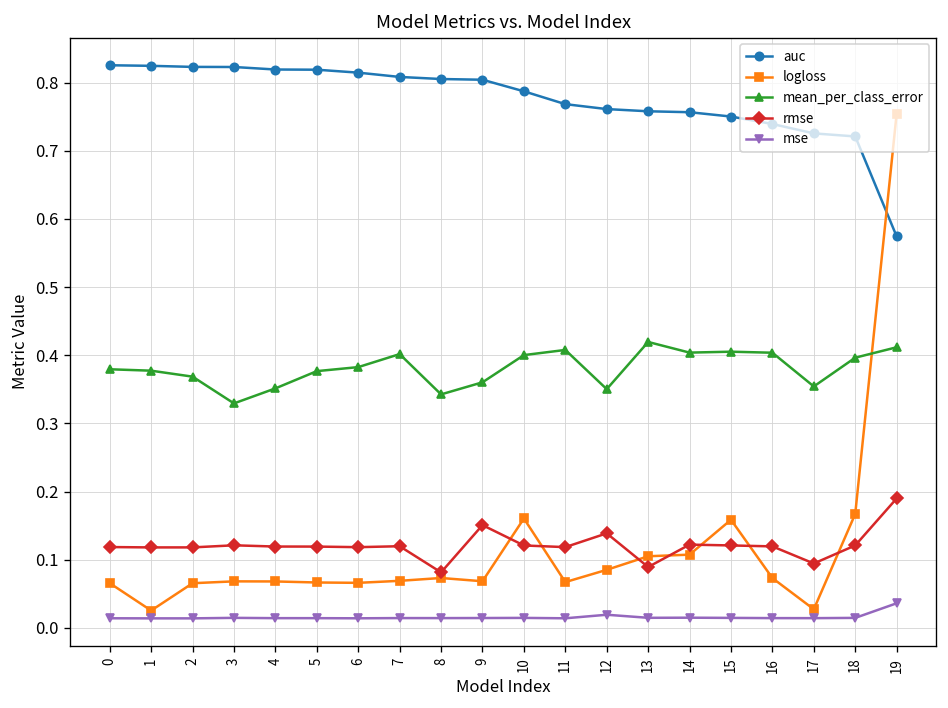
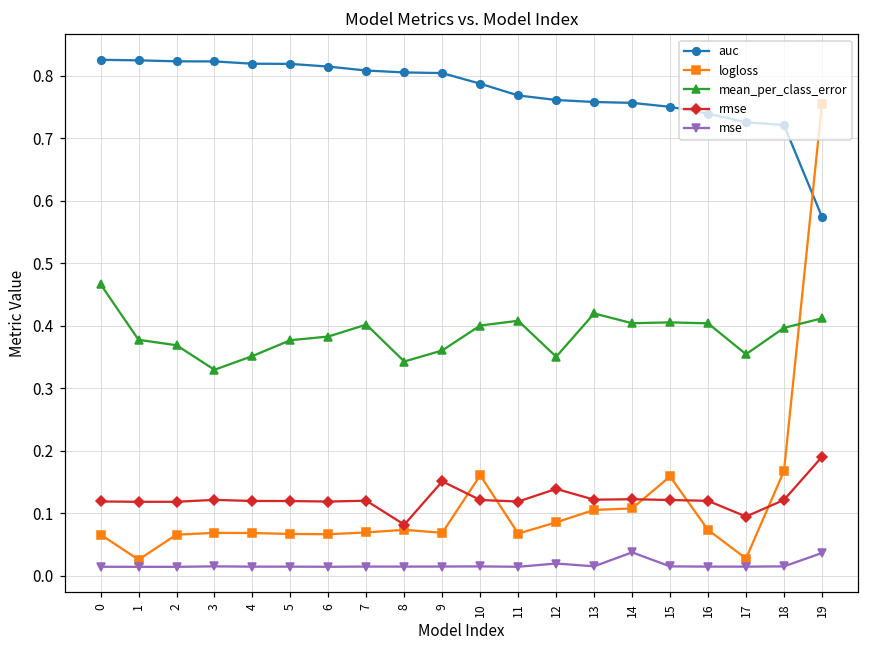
  {
    "auc": {
      "0": 0.83,
      "1": 0.82,
      "2": 0.82,
      "3": 0.82,
      "4": 0.82,
      "5": 0.82,
      "6": 0.81,
      "7": 0.81,
      "8": 0.81,
      "9": 0.80,
      "10": 0.79,
      "11": 0.77,
      "12": 0.76,
      "13": 0.76,
      "14": 0.76,
      "15": 0.75,
      "19": 0.57
    },
    "logloss": {
      "0": 0.07,
      "1": 0.03,
      "2": 0.07,
      "3": 0.07,
      "4": 0.07,
      "5": 0.07,
      "6": 0.07,
      "7": 0.07,
      "8": 0.07,
      "9": 0.07,
      "10": 0.16,
      "11": 0.07,
      "12": 0.09,
      "13": 0.11,
      "14": 0.11,
      "15": 0.16,
      "16": 0.07,
      "17": 0.03,
      "18": 0.17
    },
    "mean_per_class_error": {
-     "0": 0.38,
+     "0": 0.47,
      "1": 0.38,
      "2": 0.37,
      "3": 0.33,
      "4": 0.35,
      "5": 0.38,
      "6": 0.38,
      "7": 0.40,
      "8": 0.34,
      "9": 0.36,
      "10": 0.40,
      "11": 0.41,
      "12": 0.35,
      "13": 0.42,
      "14": 0.40,
      "15": 0.41,
      "16": 0.40,
      "17": 0.35,
      "18": 0.40,
      "19": 0.41
    },
    "rmse": {
      "0": 0.12,
      "1": 0.12,
      "2": 0.12,
      "3": 0.12,
      "4": 0.12,
      "5": 0.12,
      "6": 0.12,
      "7": 0.12,
      "8": 0.08,
      "9": 0.15,
      "10": 0.12,
      "11": 0.12,
      "12": 0.14,
-     "13": 0.09,
+     "13": 0.12,
      "14": 0.12,
      "15": 0.12,
      "16": 0.12,
      "17": 0.09,
      "18": 0.12,
      "19": 0.19
    },
    "mse": {
      "0": 0.01,
      "1": 0.01,
      "2": 0.01,
      "3": 0.01,
      "4": 0.01,
      "5": 0.01,
      "6": 0.01,
      "7": 0.01,
      "8": 0.01,
      "9": 0.01,
      "10": 0.01,
      "11": 0.01,
      "12": 0.02,
      "13": 0.01,
-     "14": 0.01,
+     "14": 0.04,
      "15": 0.01,
      "16": 0.01,
      "17": 0.01,
      "18": 0.01,
      "19": 0.04
    }
  }
